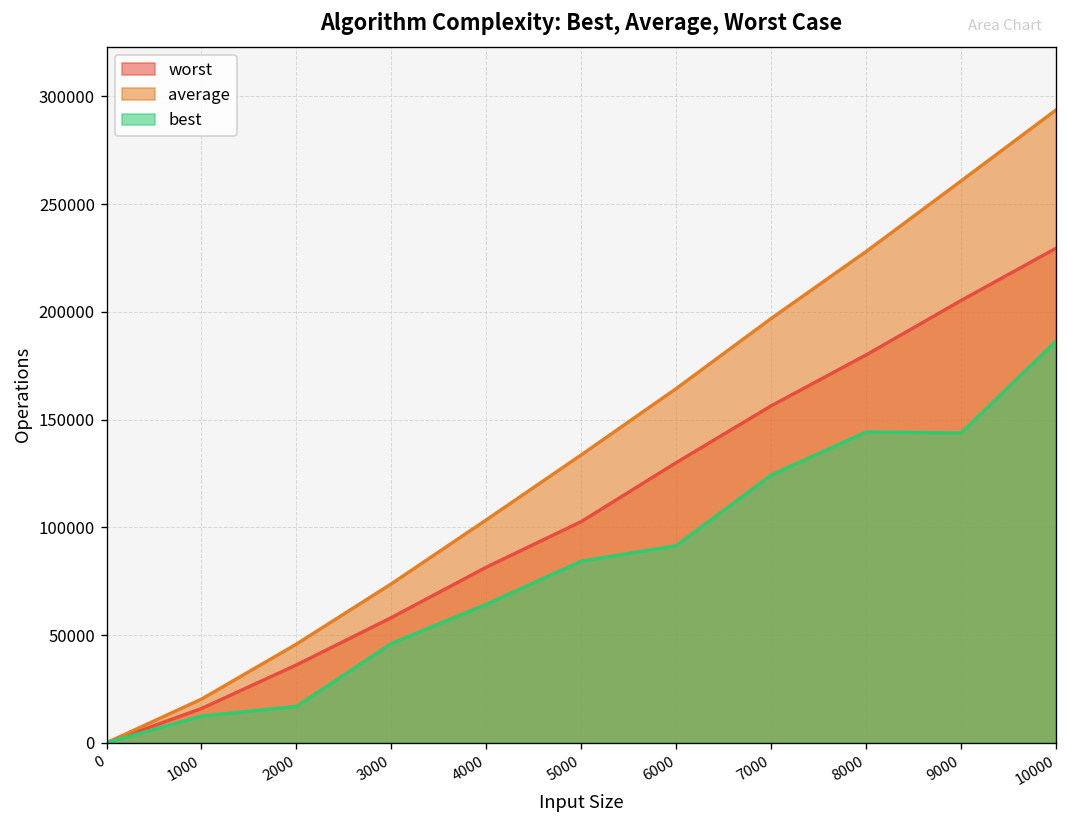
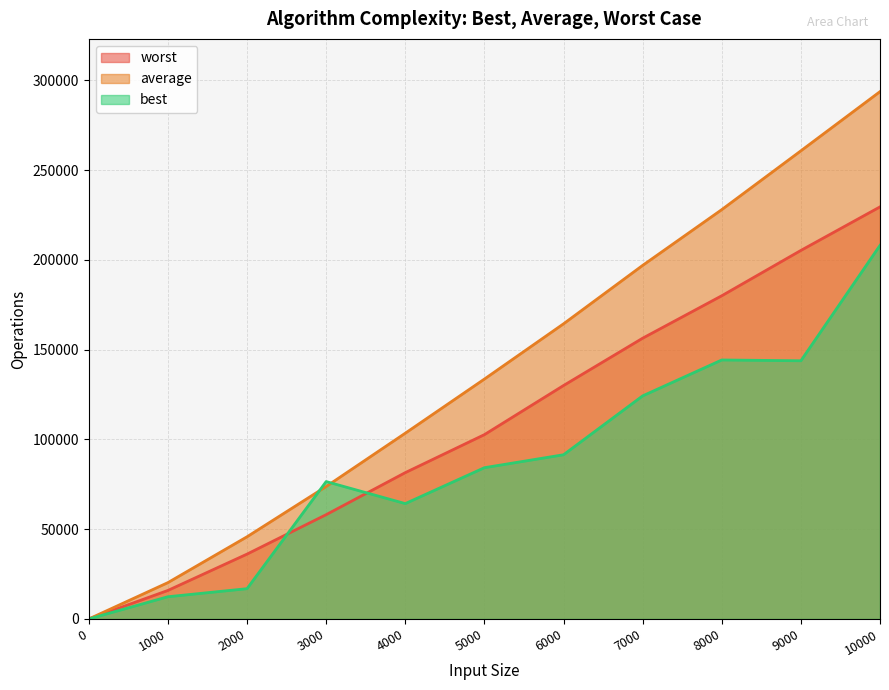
  {
    "best": {
      "1000": 12000,
      "2000": 17000,
-     "3000": 46000,
+     "3000": 77000,
      "4000": 64000,
      "5000": 84000,
      "6000": 91000,
      "7000": 124000,
      "8000": 144000,
      "9000": 144000,
-     "10000": 186000
+     "10000": 208000
    }
  }
